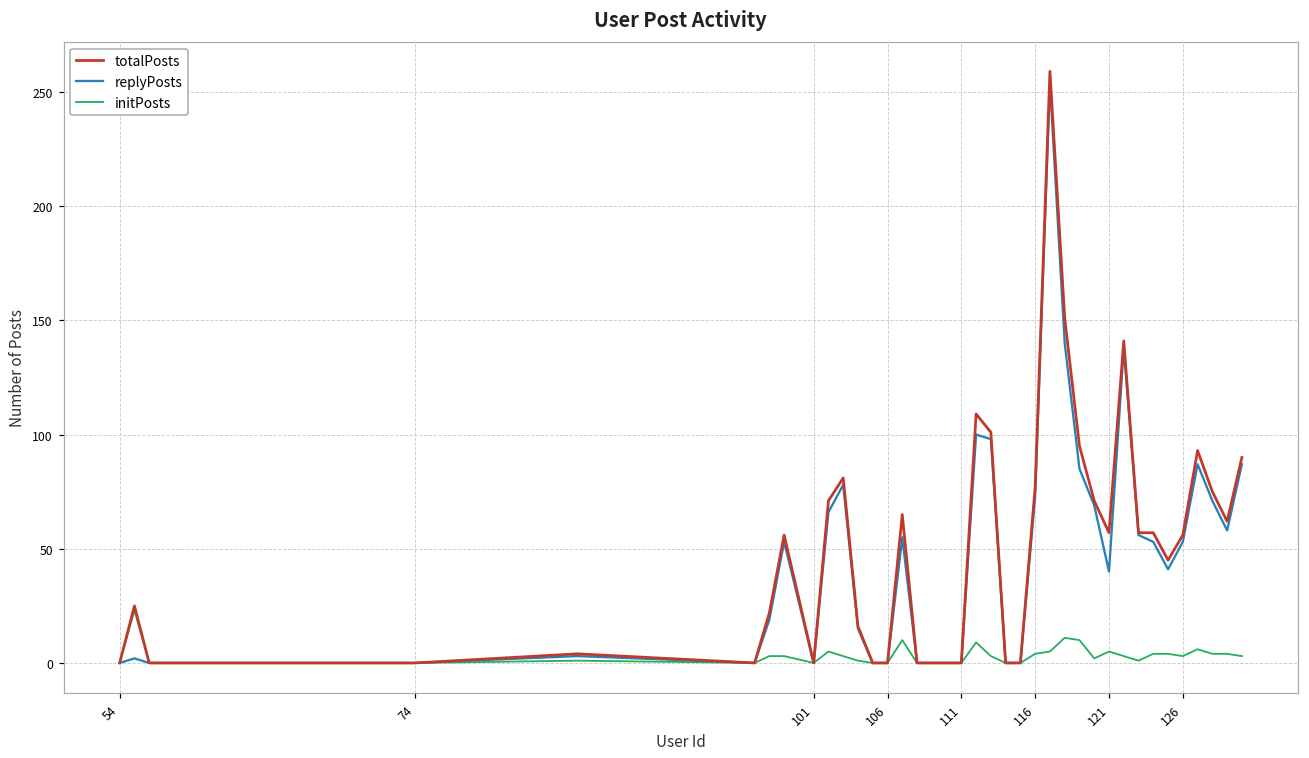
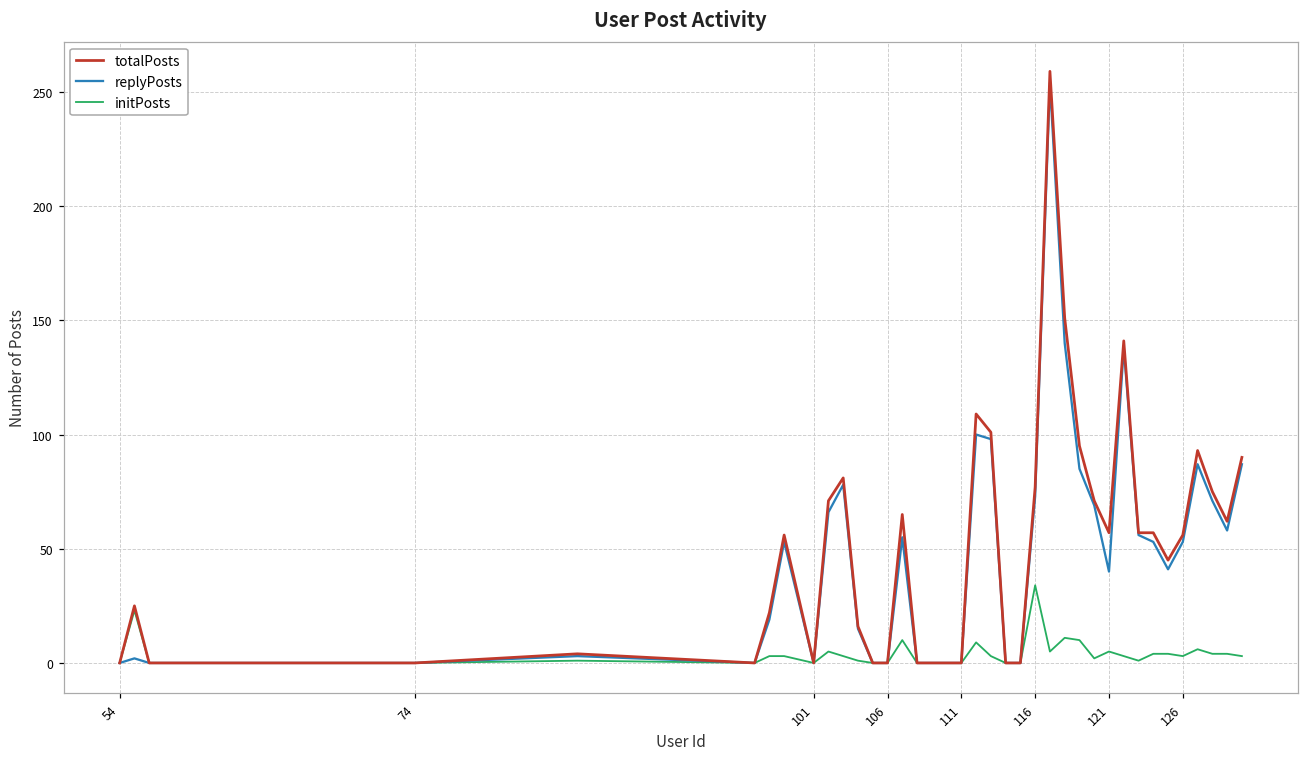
  {
    "totalPosts": {
      "116": 77,
      "121": 57,
      "126": 56
    },
    "replyPosts": {
      "116": 73,
      "121": 40,
      "126": 53
    },
    "initPosts": {
-     "116": 4,
+     "116": 34,
      "121": 5,
      "126": 3
    }
  }
